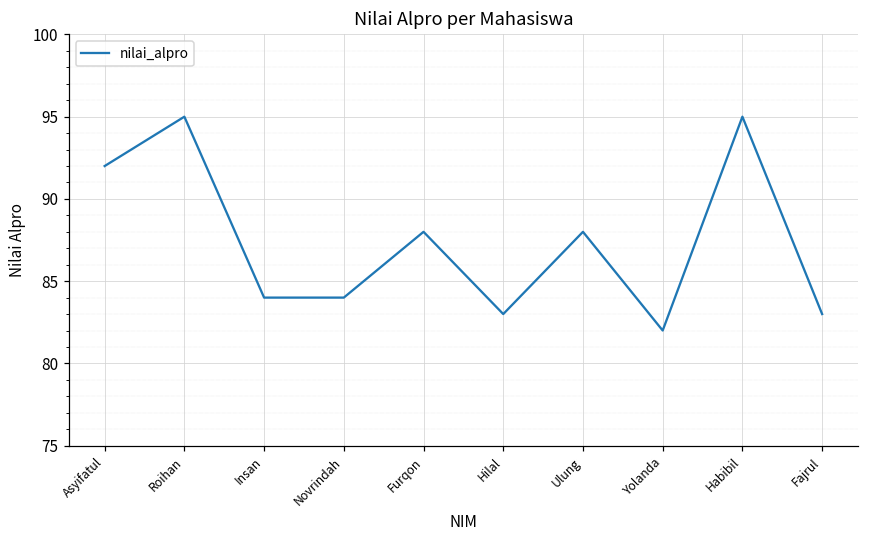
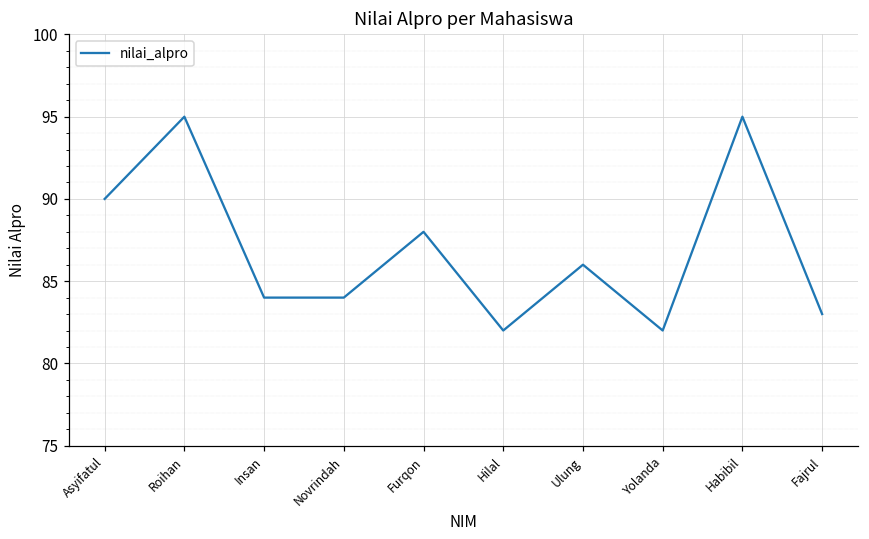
  {
-   "Asyifatul": 92,
+   "Asyifatul": 90,
    "Roihan": 95,
    "Insan": 84,
    "Novrindah": 84,
    "Furqon": 88,
-   "Hilal": 83,
-   "Ulung": 88,
+   "Hilal": 82,
+   "Ulung": 86,
    "Yolanda": 82,
    "Habibil": 95,
    "Fajrul": 83
  }
